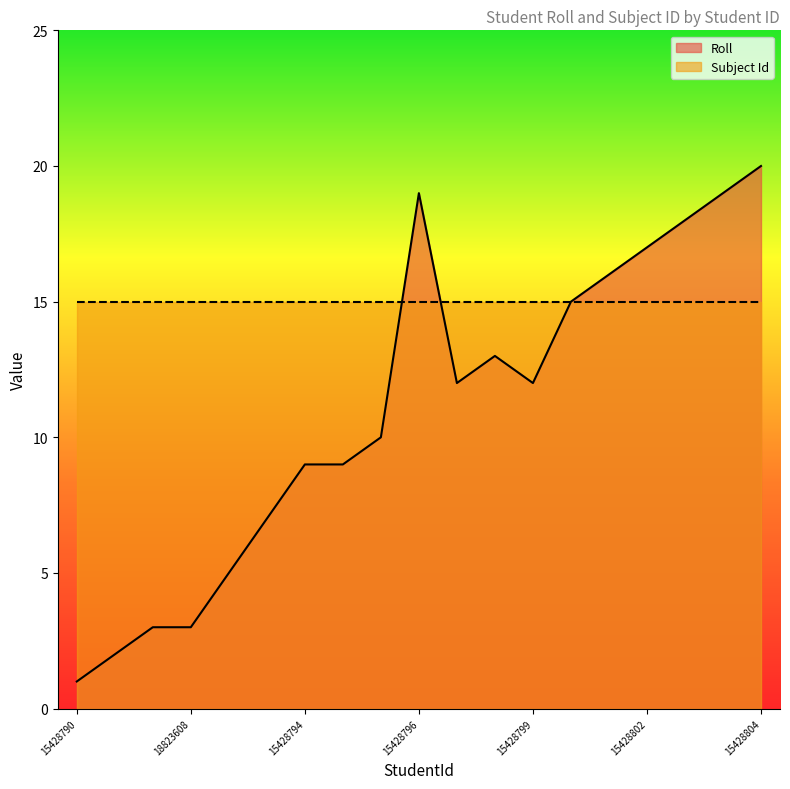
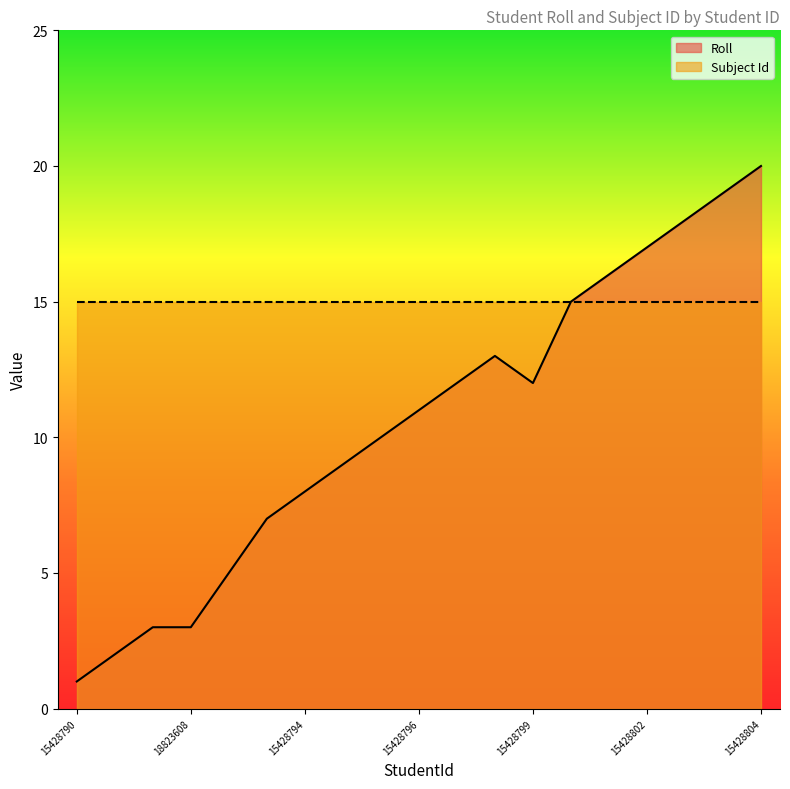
  {
    "Roll": {
      "15428790": 1,
      "18823608": 3,
-     "15428794": 9,
-     "15428796": 19,
+     "15428794": 8,
+     "15428796": 11,
      "15428799": 12,
      "15428802": 17,
      "15428804": 20
    },
    "Subject Id": {
      "15428790": 15,
      "18823608": 15,
      "15428794": 15,
      "15428796": 15,
      "15428799": 15,
      "15428802": 15,
      "15428804": 15
    }
  }
